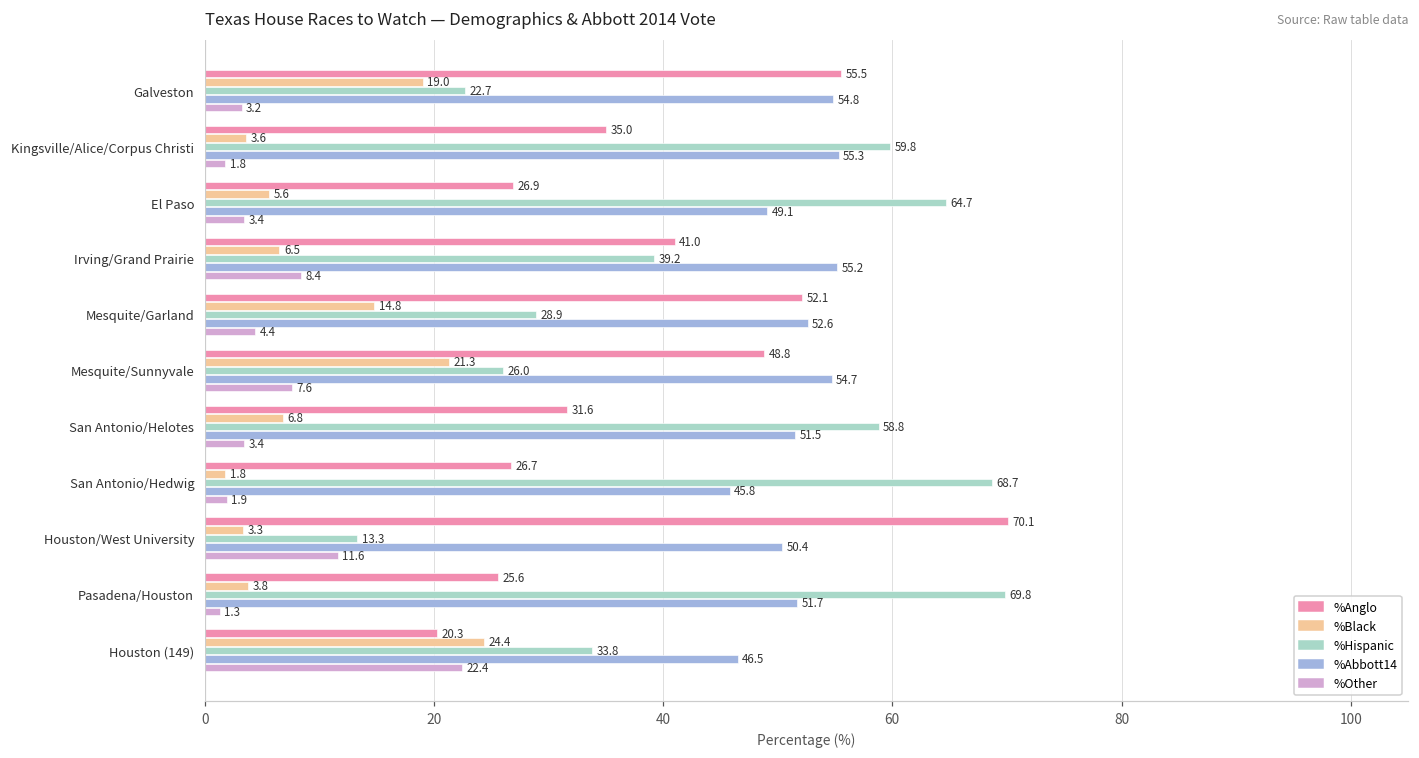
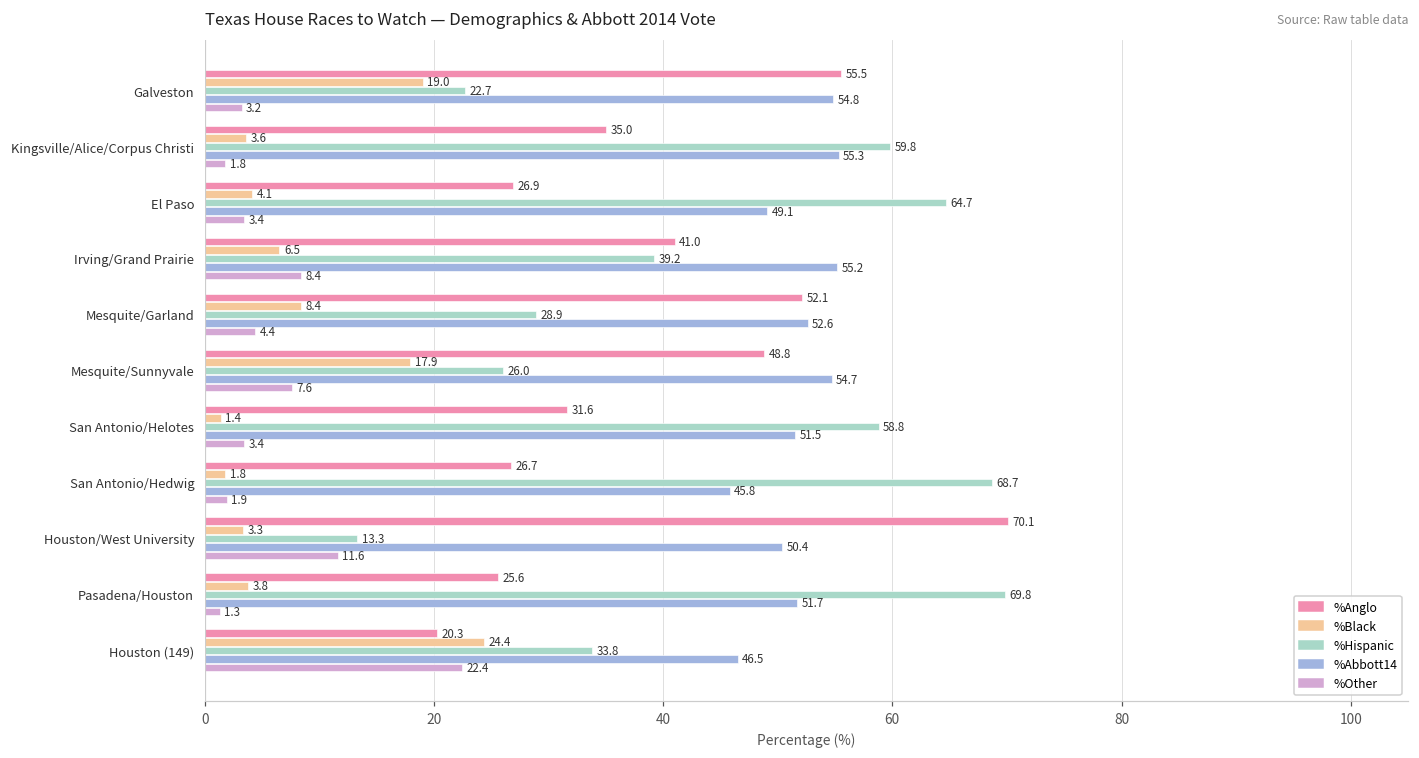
  {
    "%Black": {
      "Galveston": 19.0,
      "Kingsville/Alice/Corpus Christi": 3.6,
-     "El Paso": 5.6,
+     "El Paso": 4.1,
      "Irving/Grand Prairie": 6.5,
-     "Mesquite/Garland": 14.8,
-     "Mesquite/Sunnyvale": 21.3,
-     "San Antonio/Helotes": 6.8,
+     "Mesquite/Garland": 8.4,
+     "Mesquite/Sunnyvale": 17.9,
+     "San Antonio/Helotes": 1.4,
      "San Antonio/Hedwig": 1.8,
      "Houston/West University": 3.3,
      "Pasadena/Houston": 3.8,
      "Houston (149)": 24.4
    }
  }
